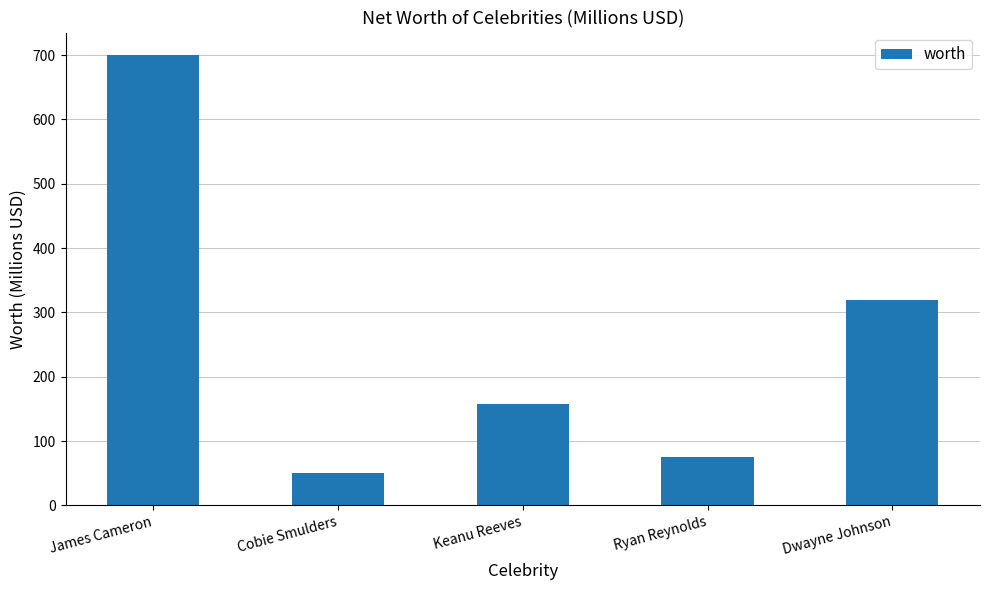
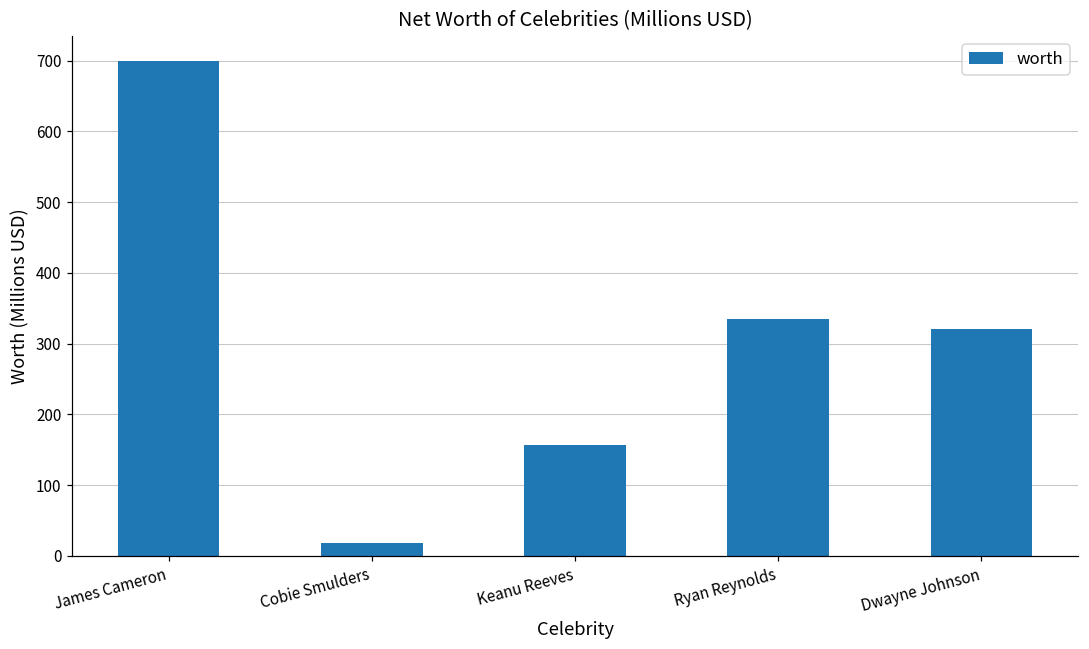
  {
    "James Cameron": 700,
-   "Cobie Smulders": 50,
+   "Cobie Smulders": 20,
    "Keanu Reeves": 160,
-   "Ryan Reynolds": 80,
+   "Ryan Reynolds": 340,
    "Dwayne Johnson": 320
  }
